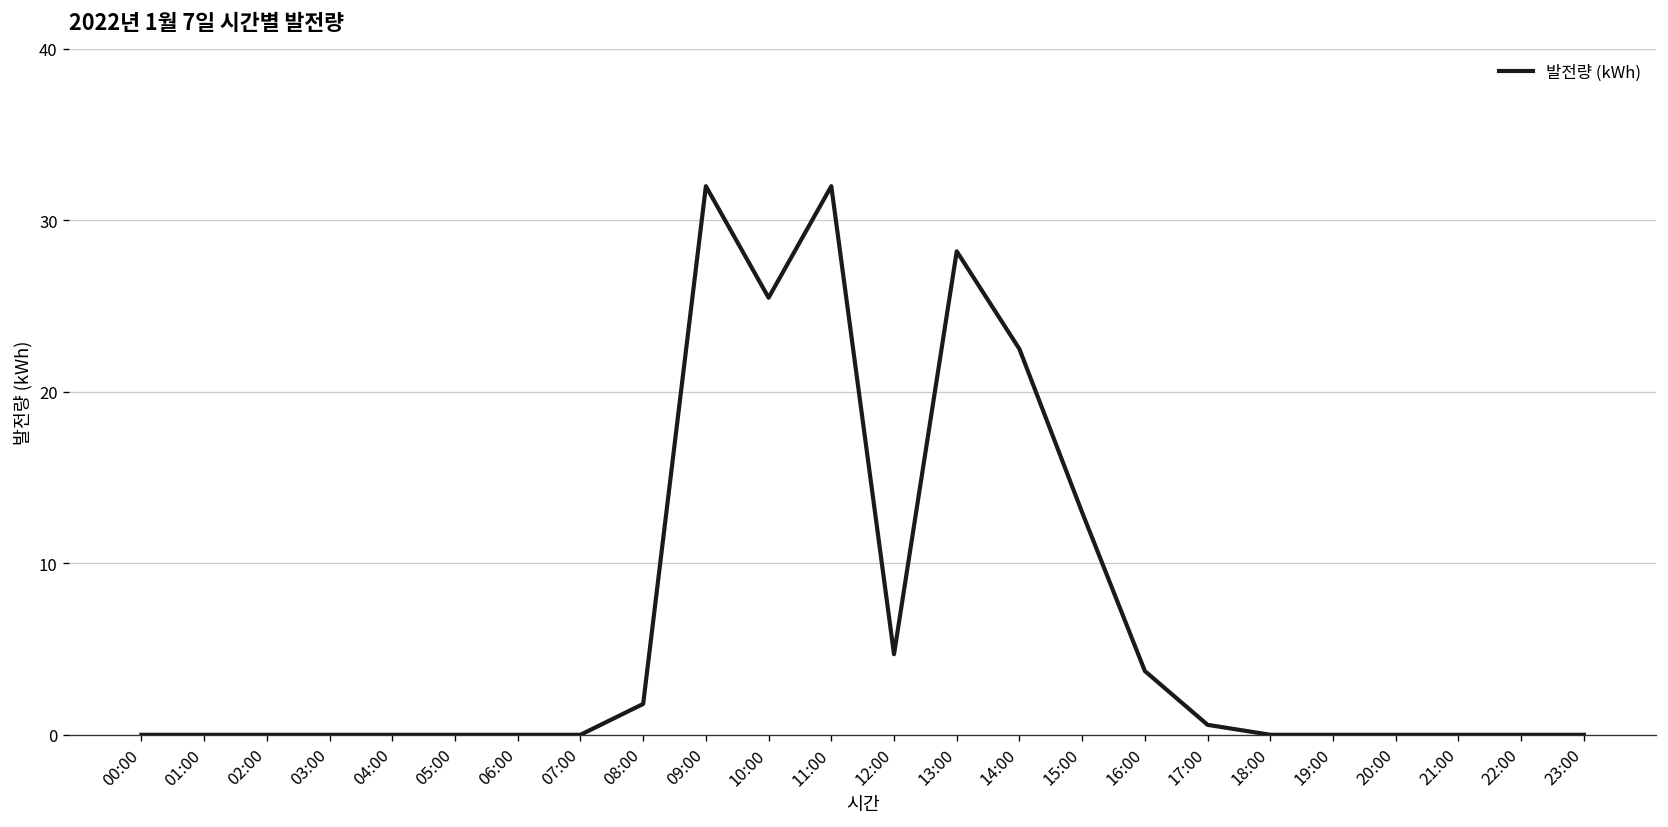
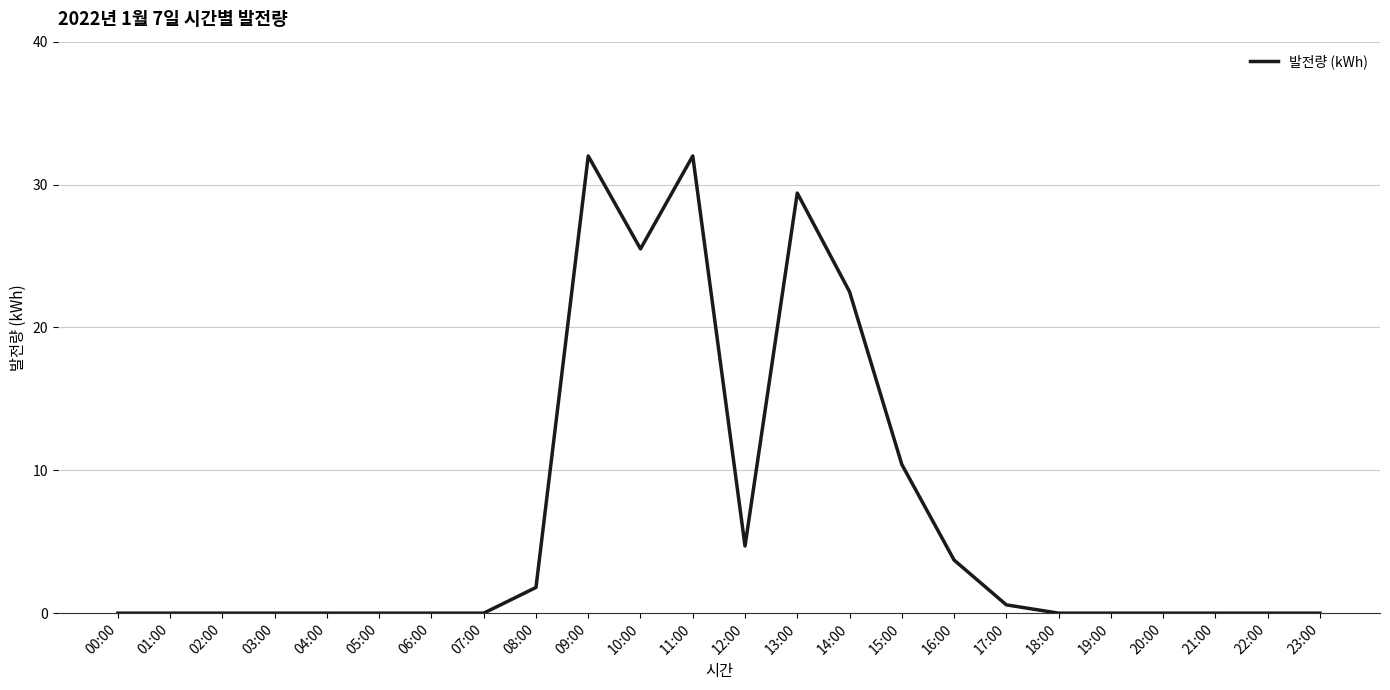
  {
    "00:00": 0.0,
    "01:00": 0.0,
    "02:00": 0.0,
    "03:00": 0.0,
    "04:00": 0.0,
    "05:00": 0.0,
    "06:00": 0.0,
    "07:00": 0.0,
    "08:00": 1.8,
    "09:00": 32.0,
    "10:00": 25.5,
    "11:00": 32.0,
    "12:00": 4.7,
-   "13:00": 28.2,
+   "13:00": 29.4,
    "14:00": 22.5,
-   "15:00": 13.0,
+   "15:00": 10.4,
    "16:00": 3.7,
    "17:00": 0.6,
    "18:00": 0.0,
    "19:00": 0.0,
    "20:00": 0.0,
    "21:00": 0.0,
    "22:00": 0.0,
    "23:00": 0.0
  }
